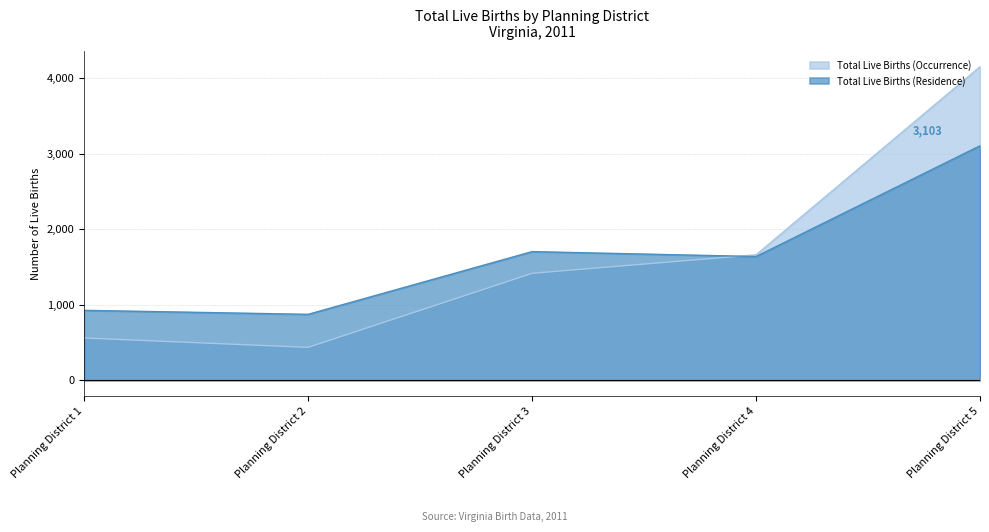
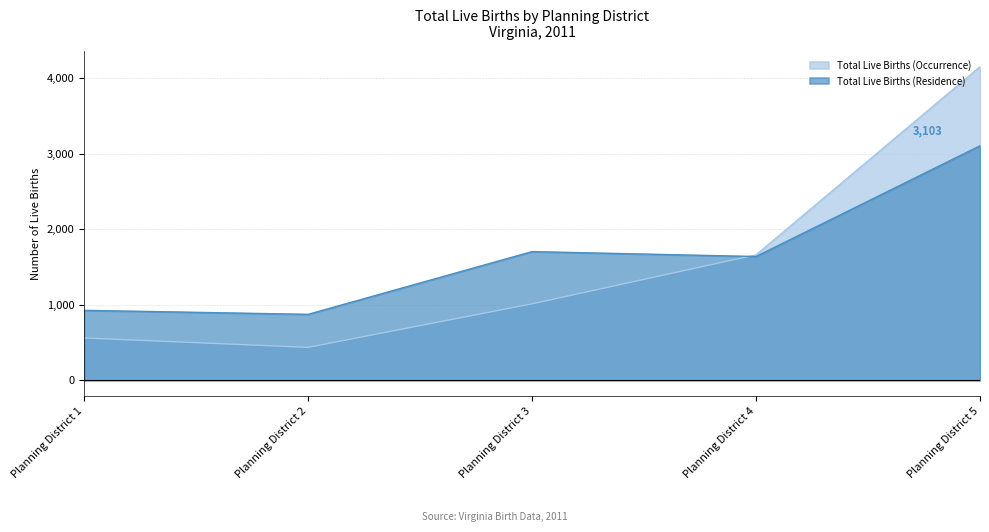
  {
    "Total Live Births (Occurrence)": {
      "Planning District 1": "600",
      "Planning District 2": "400",
-     "Planning District 3": "1,400",
+     "Planning District 3": "1,000",
      "Planning District 5": "4,100"
    },
    "Total Live Births (Residence)": {
      "Planning District 1": "900",
      "Planning District 2": "900",
      "Planning District 3": "1,700",
      "Planning District 5": "3,100"
    }
  }
